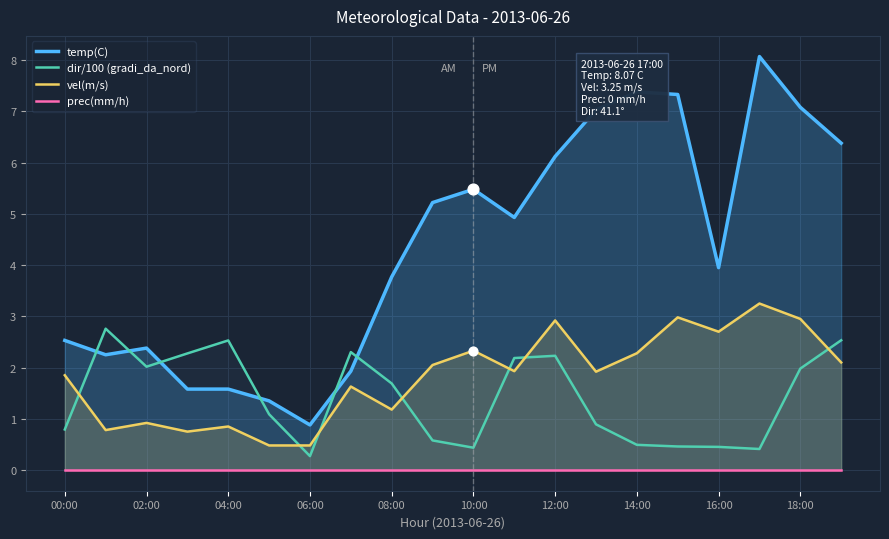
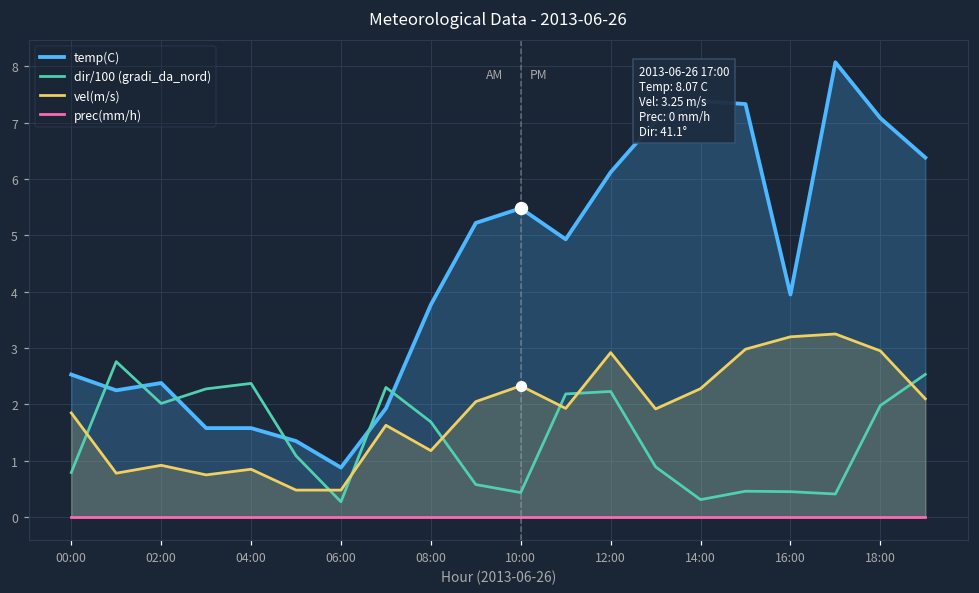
  {
    "temp(C)": {
      "00:00": 2.5,
      "02:00": 2.4,
      "04:00": 1.6,
      "06:00": 0.9,
      "08:00": 3.8,
      "12:00": 6.1,
      "16:00": 4.0,
      "18:00": 7.1
    },
    "dir/100 (gradi_da_nord)": {
      "00:00": 0.8,
      "02:00": 2.0,
-     "04:00": 2.5,
+     "04:00": 2.4,
      "06:00": 0.3,
      "08:00": 1.7,
      "10:00": 0.4,
      "12:00": 2.2,
-     "14:00": 0.5,
+     "14:00": 0.3,
      "16:00": 0.5,
      "18:00": 2.0
    },
    "vel(m/s)": {
      "00:00": 1.9,
      "02:00": 0.9,
      "04:00": 0.9,
      "06:00": 0.5,
      "08:00": 1.2,
      "12:00": 2.9,
      "14:00": 2.3,
-     "16:00": 2.7,
+     "16:00": 3.2,
      "18:00": 3.0
    },
    "prec(mm/h)": {
      "00:00": 0.0,
      "02:00": 0.0,
      "04:00": 0.0,
      "06:00": 0.0,
      "08:00": 0.0,
      "10:00": 0.0,
      "12:00": 0.0,
      "14:00": 0.0,
      "16:00": 0.0,
      "18:00": 0.0
    }
  }
